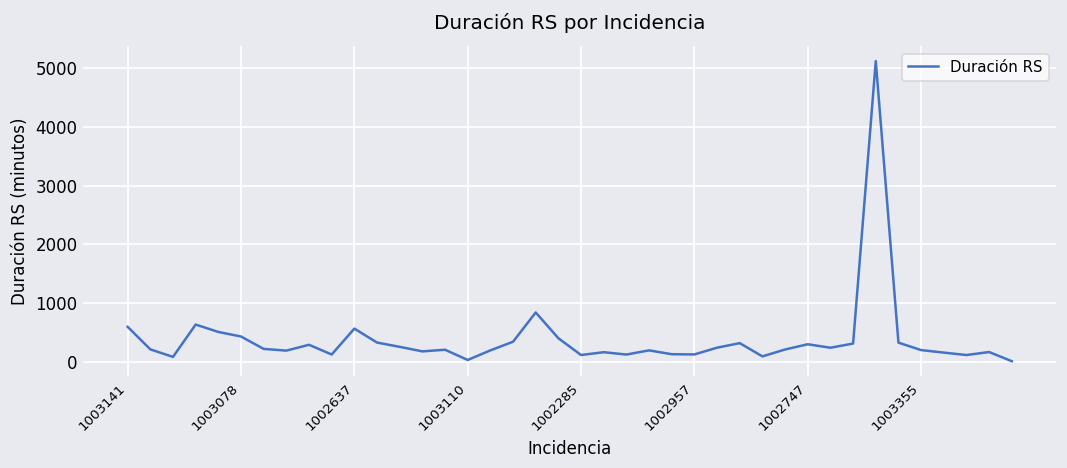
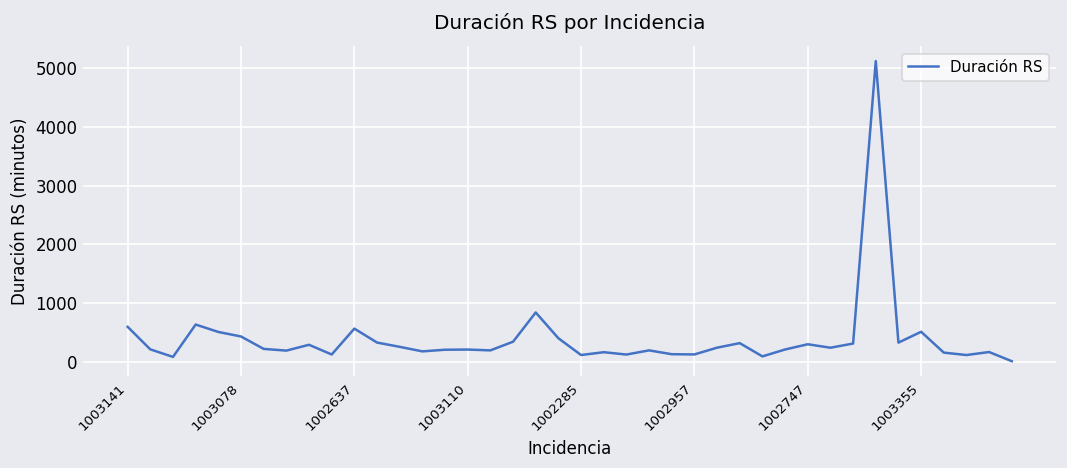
  {
    "1003141": 600,
    "1003078": 400,
    "1002637": 600,
-   "1003110": 0,
+   "1003110": 200,
    "1002285": 100,
    "1002957": 100,
    "1002747": 300,
-   "1003355": 200
+   "1003355": 500
  }
